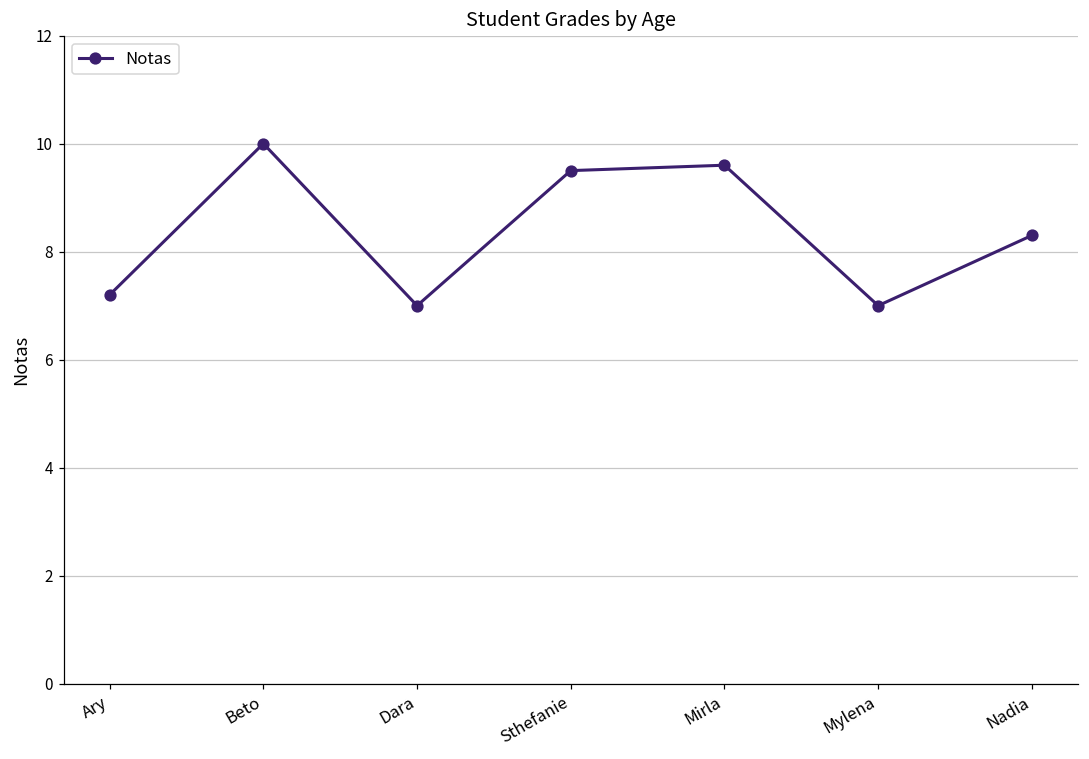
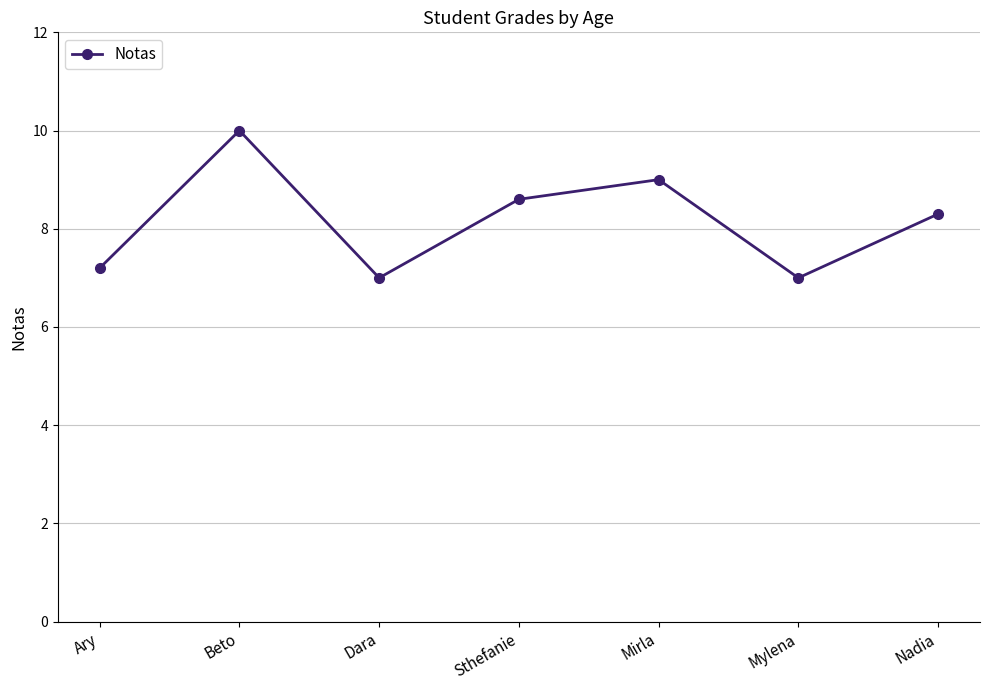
  {
    "Ary": 7.2,
    "Beto": 10.0,
    "Dara": 7.0,
-   "Sthefanie": 9.5,
-   "Mirla": 9.6,
+   "Sthefanie": 8.6,
+   "Mirla": 9.0,
    "Mylena": 7.0,
    "Nadia": 8.3
  }
